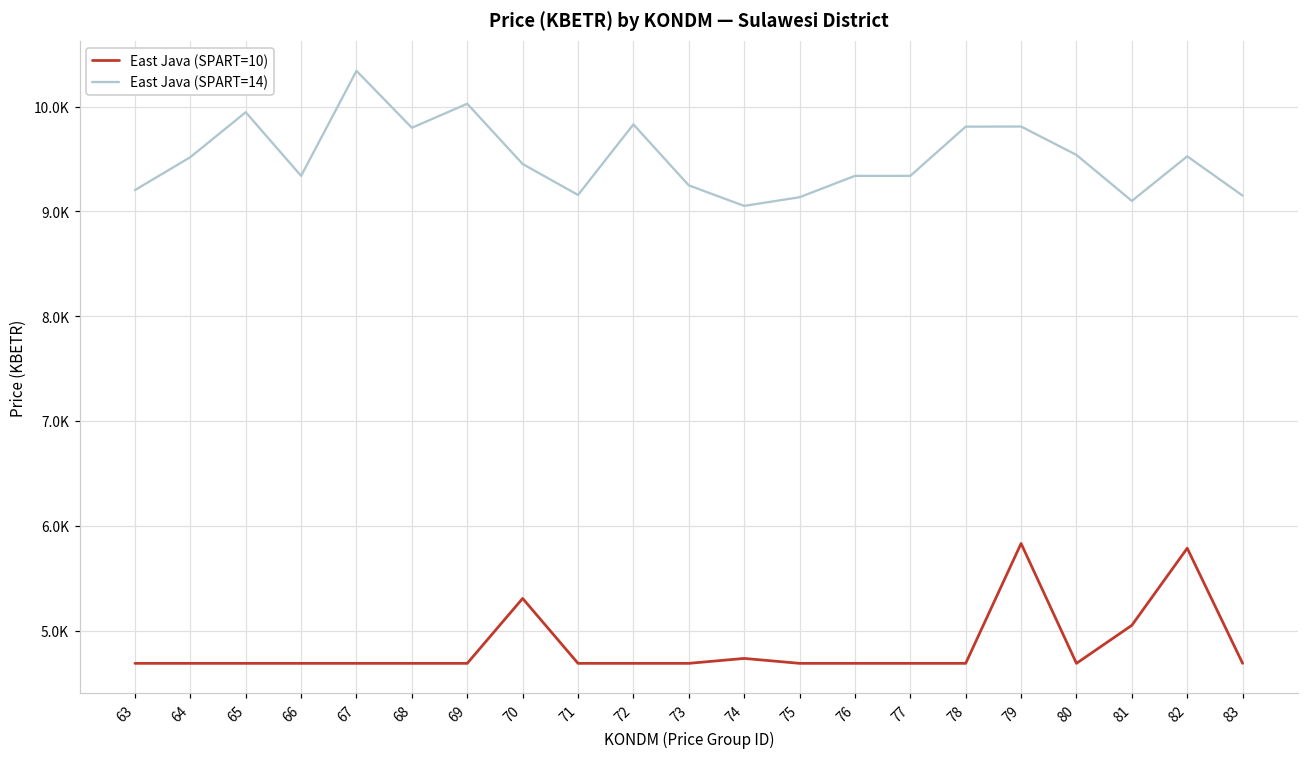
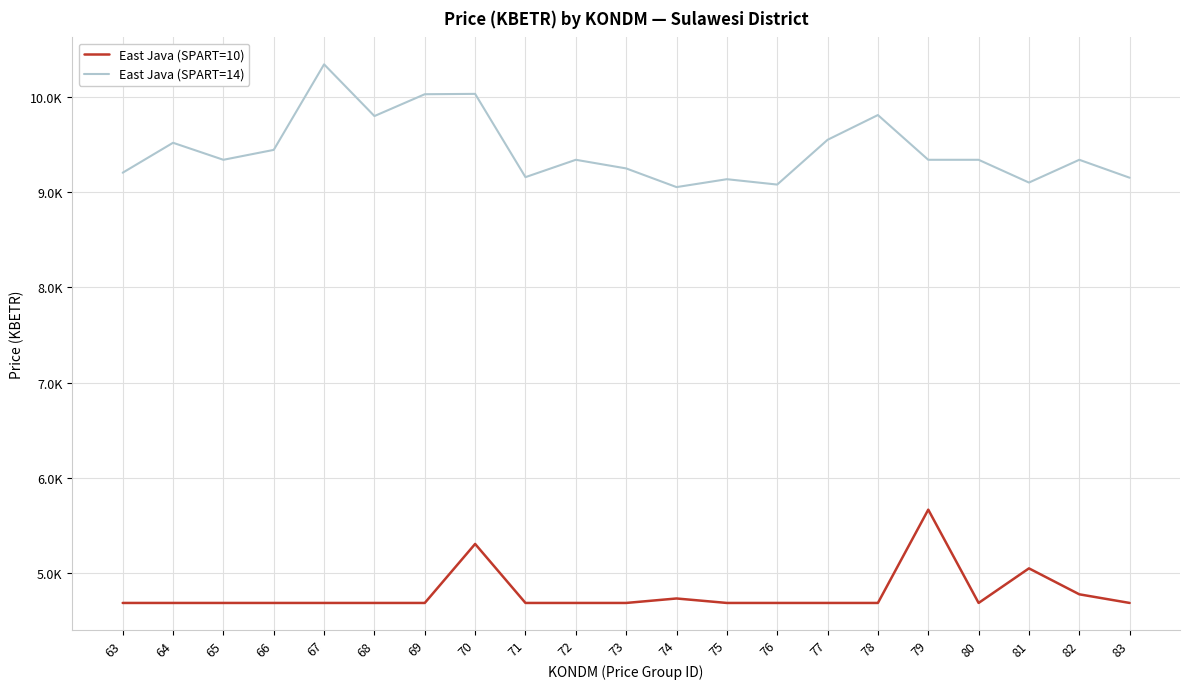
  {
    "East Java (SPART=10)": {
      "63": 4700,
      "64": 4700,
      "65": 4700,
      "66": 4700,
      "67": 4700,
      "68": 4700,
      "69": 4700,
      "70": 5300,
      "71": 4700,
      "72": 4700,
      "73": 4700,
      "74": 4700,
      "75": 4700,
      "76": 4700,
      "77": 4700,
      "78": 4700,
-     "79": 5800,
+     "79": 5700,
      "80": 4700,
      "81": 5100,
-     "82": 5800,
+     "82": 4800,
      "83": 4700
    },
    "East Java (SPART=14)": {
      "63": 9200,
      "64": 9500,
-     "65": 9900,
-     "66": 9300,
+     "65": 9300,
+     "66": 9400,
      "67": 10300,
      "68": 9800,
      "69": 10000,
-     "70": 9500,
+     "70": 10000,
      "71": 9200,
-     "72": 9800,
+     "72": 9300,
      "73": 9200,
      "74": 9100,
      "75": 9100,
-     "76": 9300,
-     "77": 9300,
+     "76": 9100,
+     "77": 9500,
      "78": 9800,
-     "79": 9800,
-     "80": 9500,
+     "79": 9300,
+     "80": 9300,
      "81": 9100,
-     "82": 9500,
+     "82": 9300,
      "83": 9100
    }
  }
